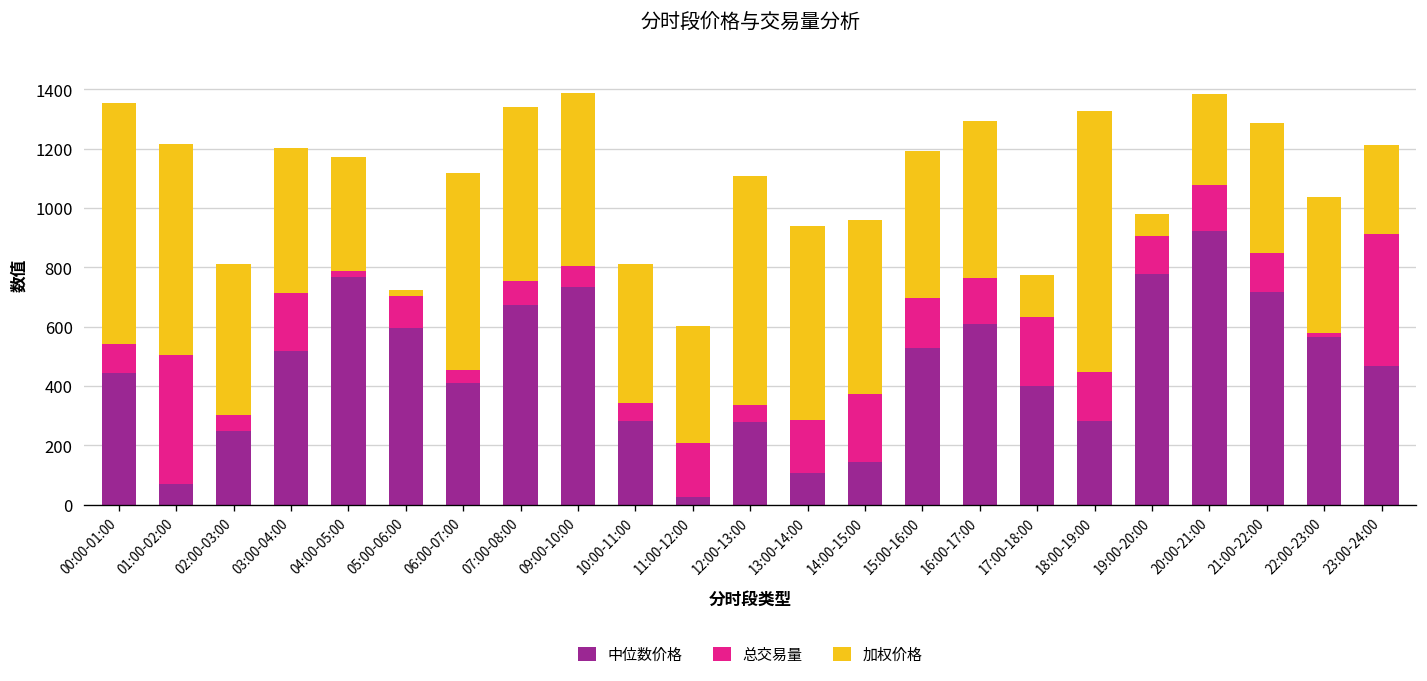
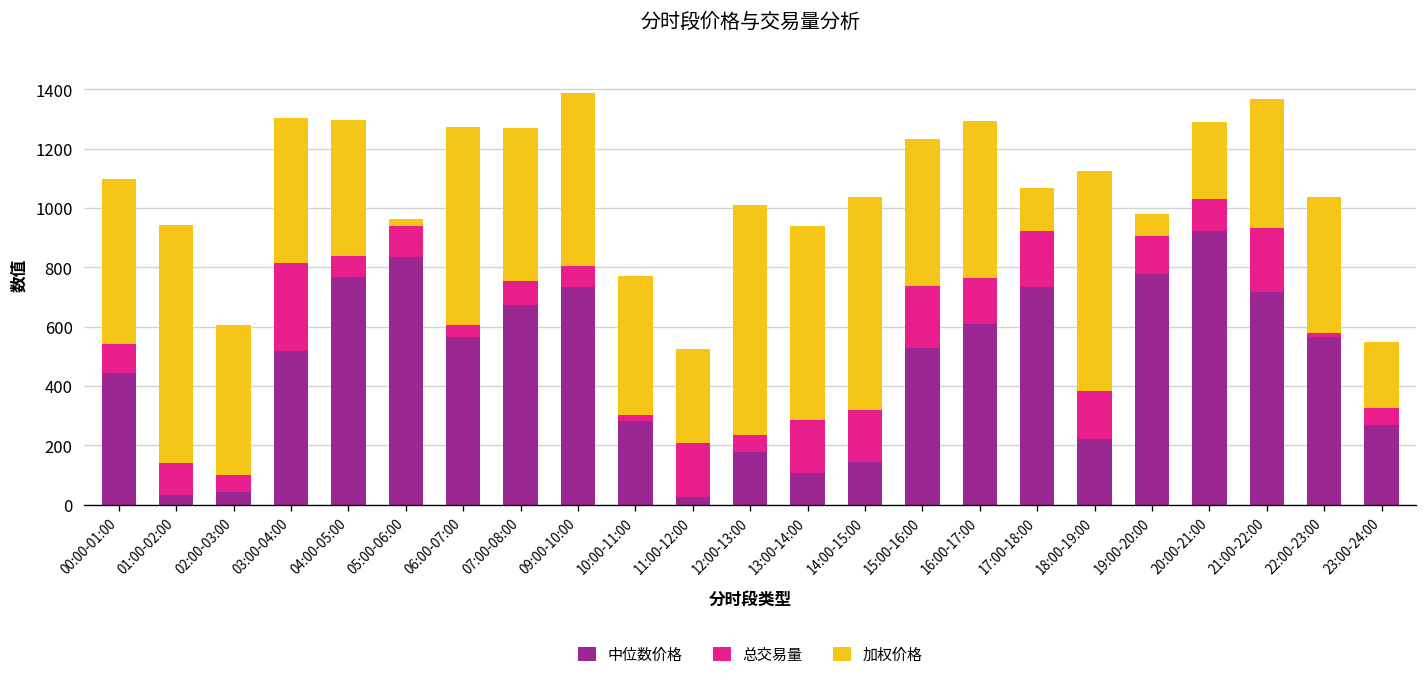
  {
    "中位数价格": {
      "00:00-01:00": 450,
-     "01:00-02:00": 70,
-     "02:00-03:00": 250,
+     "01:00-02:00": 30,
+     "02:00-03:00": 40,
      "03:00-04:00": 520,
      "04:00-05:00": 770,
-     "05:00-06:00": 600,
-     "06:00-07:00": 410,
+     "05:00-06:00": 830,
+     "06:00-07:00": 570,
      "07:00-08:00": 670,
      "09:00-10:00": 730,
      "10:00-11:00": 280,
      "11:00-12:00": 30,
-     "12:00-13:00": 280,
+     "12:00-13:00": 180,
      "13:00-14:00": 110,
      "14:00-15:00": 140,
      "15:00-16:00": 530,
      "16:00-17:00": 610,
-     "17:00-18:00": 400,
-     "18:00-19:00": 280,
+     "17:00-18:00": 730,
+     "18:00-19:00": 220,
      "19:00-20:00": 780,
      "20:00-21:00": 920,
      "21:00-22:00": 720,
      "22:00-23:00": 570,
-     "23:00-24:00": 470
+     "23:00-24:00": 270
    },
    "总交易量": {
      "00:00-01:00": 100,
-     "01:00-02:00": 430,
+     "01:00-02:00": 110,
      "02:00-03:00": 60,
-     "03:00-04:00": 200,
-     "04:00-05:00": 20,
+     "03:00-04:00": 300,
+     "04:00-05:00": 70,
      "05:00-06:00": 110,
      "06:00-07:00": 40,
      "07:00-08:00": 80,
      "09:00-10:00": 70,
-     "10:00-11:00": 60,
+     "10:00-11:00": 20,
      "11:00-12:00": 180,
      "12:00-13:00": 60,
      "13:00-14:00": 180,
-     "14:00-15:00": 230,
-     "15:00-16:00": 170,
+     "14:00-15:00": 170,
+     "15:00-16:00": 210,
      "16:00-17:00": 160,
-     "17:00-18:00": 230,
+     "17:00-18:00": 190,
      "18:00-19:00": 160,
      "19:00-20:00": 130,
-     "20:00-21:00": 160,
-     "21:00-22:00": 130,
+     "20:00-21:00": 110,
+     "21:00-22:00": 220,
      "22:00-23:00": 10,
-     "23:00-24:00": 450
+     "23:00-24:00": 60
    },
    "加权价格": {
-     "00:00-01:00": 810,
-     "01:00-02:00": 710,
+     "00:00-01:00": 560,
+     "01:00-02:00": 800,
      "02:00-03:00": 510,
      "03:00-04:00": 490,
-     "04:00-05:00": 380,
+     "04:00-05:00": 460,
      "05:00-06:00": 20,
      "06:00-07:00": 670,
-     "07:00-08:00": 590,
+     "07:00-08:00": 510,
      "09:00-10:00": 580,
      "10:00-11:00": 470,
-     "11:00-12:00": 400,
+     "11:00-12:00": 320,
      "12:00-13:00": 770,
      "13:00-14:00": 650,
-     "14:00-15:00": 590,
+     "14:00-15:00": 720,
      "15:00-16:00": 500,
      "16:00-17:00": 530,
      "17:00-18:00": 140,
-     "18:00-19:00": 880,
+     "18:00-19:00": 740,
      "19:00-20:00": 70,
-     "20:00-21:00": 310,
+     "20:00-21:00": 260,
      "21:00-22:00": 440,
      "22:00-23:00": 460,
-     "23:00-24:00": 300
+     "23:00-24:00": 220
    }
  }
